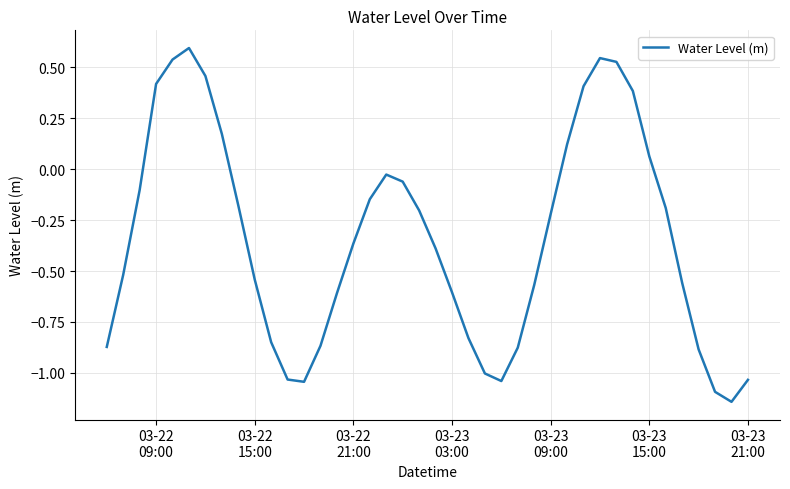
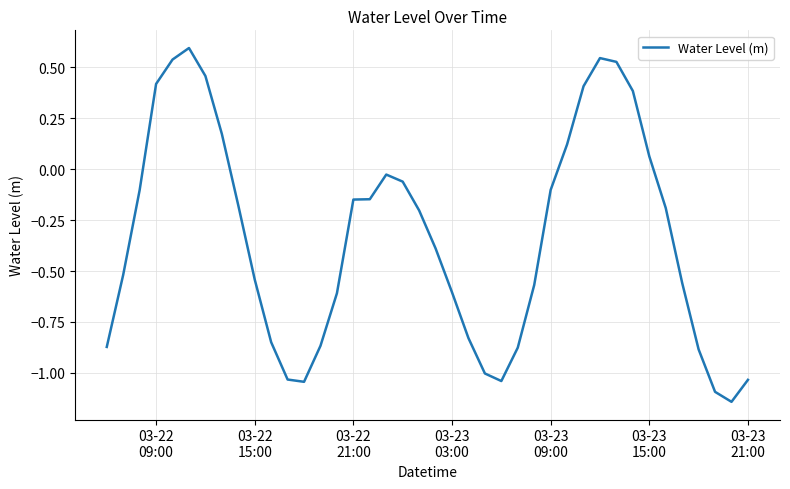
  {
    "03-22 09:00": 0.42,
    "03-22 15:00": -0.54,
-   "03-22 21:00": -0.37,
+   "03-22 21:00": -0.15,
    "03-23 03:00": -0.60,
-   "03-23 09:00": -0.22,
+   "03-23 09:00": -0.10,
    "03-23 15:00": 0.06,
    "03-23 21:00": -1.03
  }
